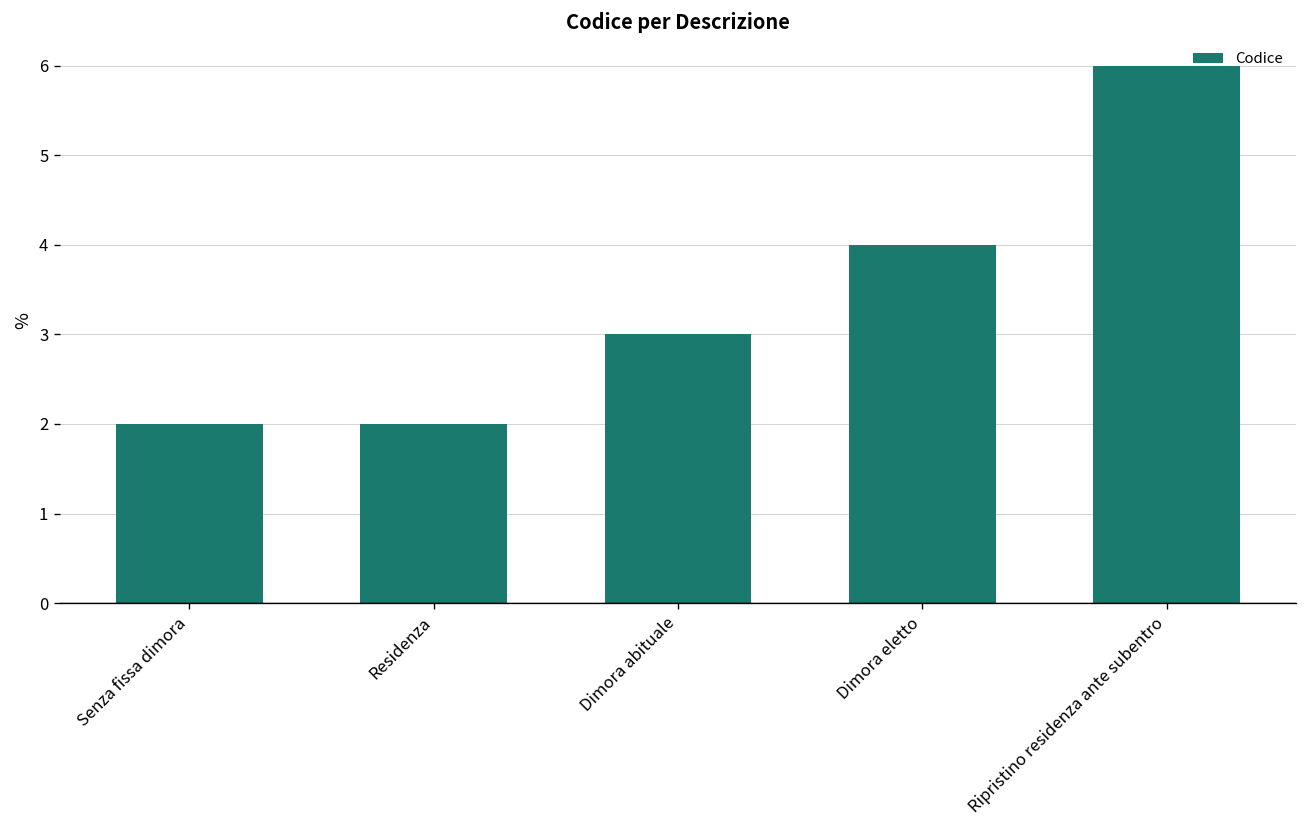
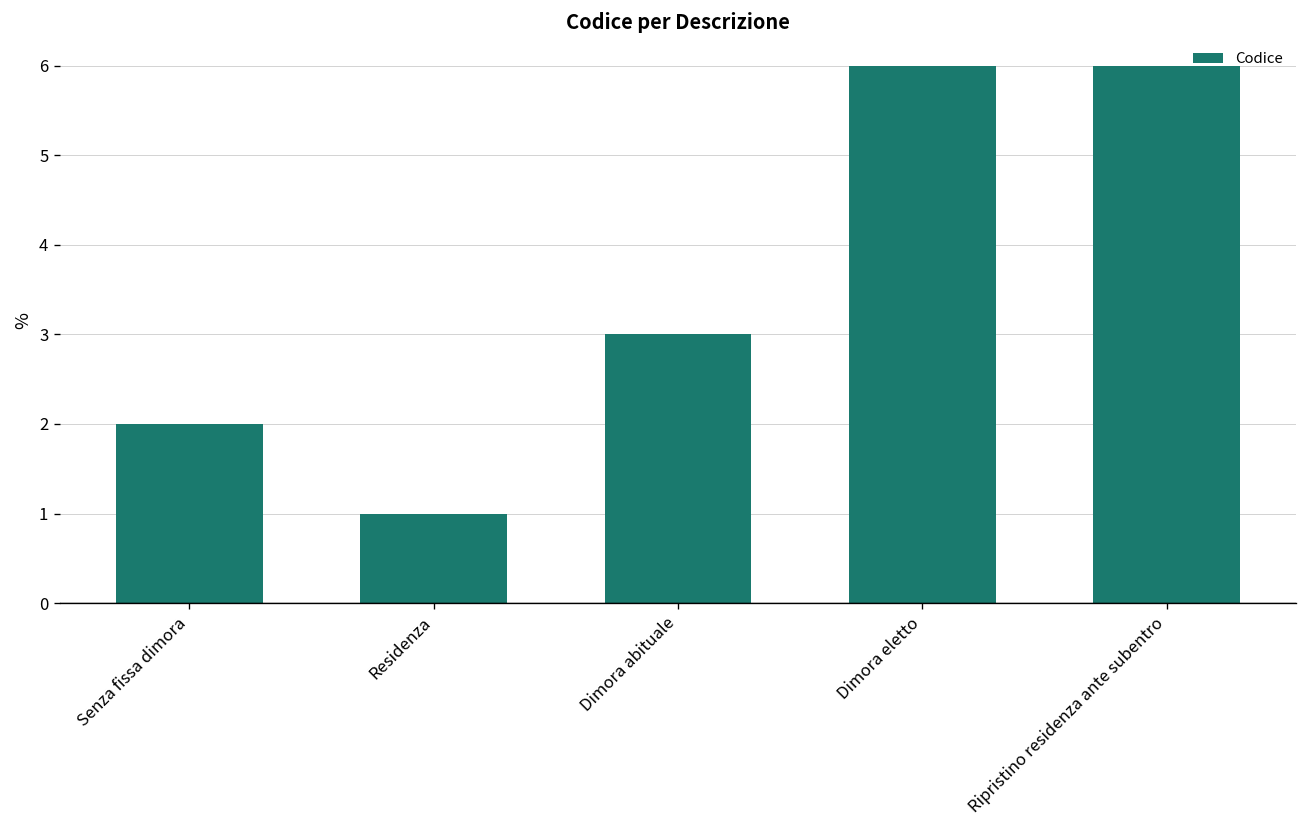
  {
    "Senza fissa dimora": 2,
-   "Residenza": 2,
+   "Residenza": 1,
    "Dimora abituale": 3,
-   "Dimora eletto": 4,
+   "Dimora eletto": 6,
    "Ripristino residenza ante subentro": 6
  }
